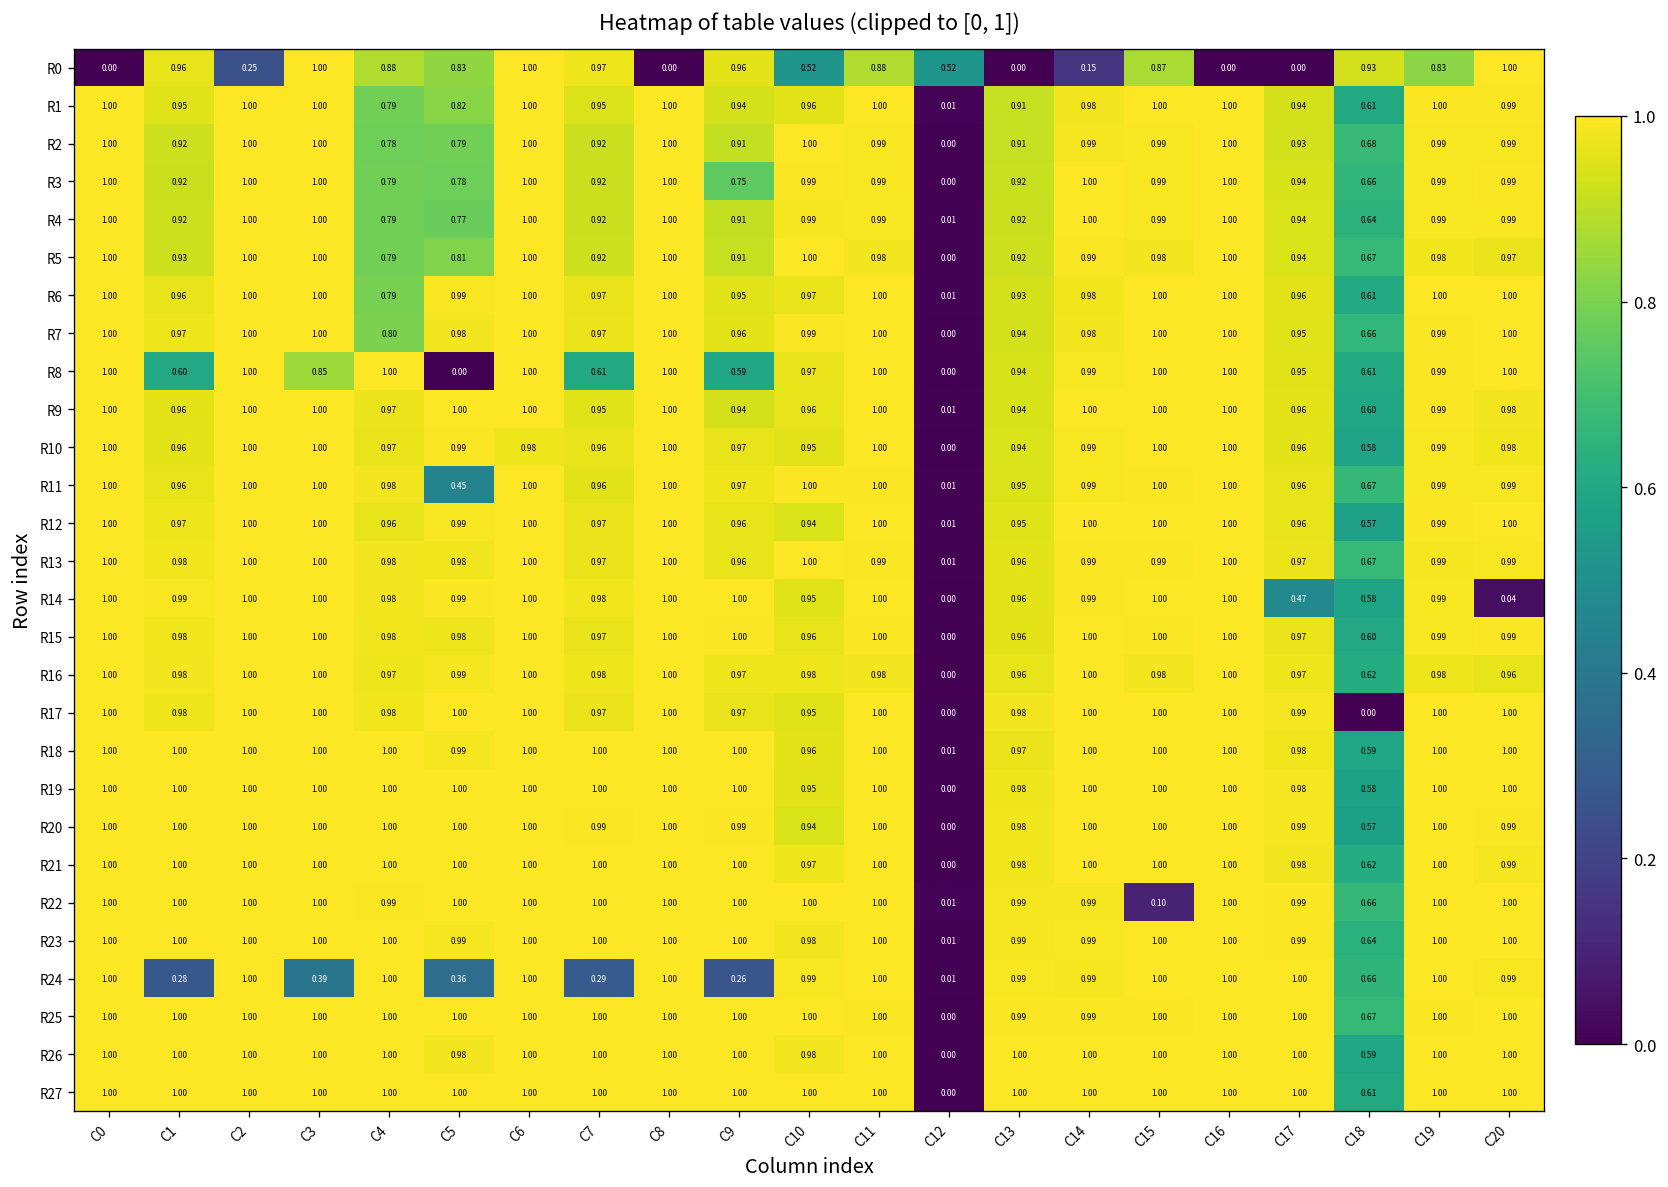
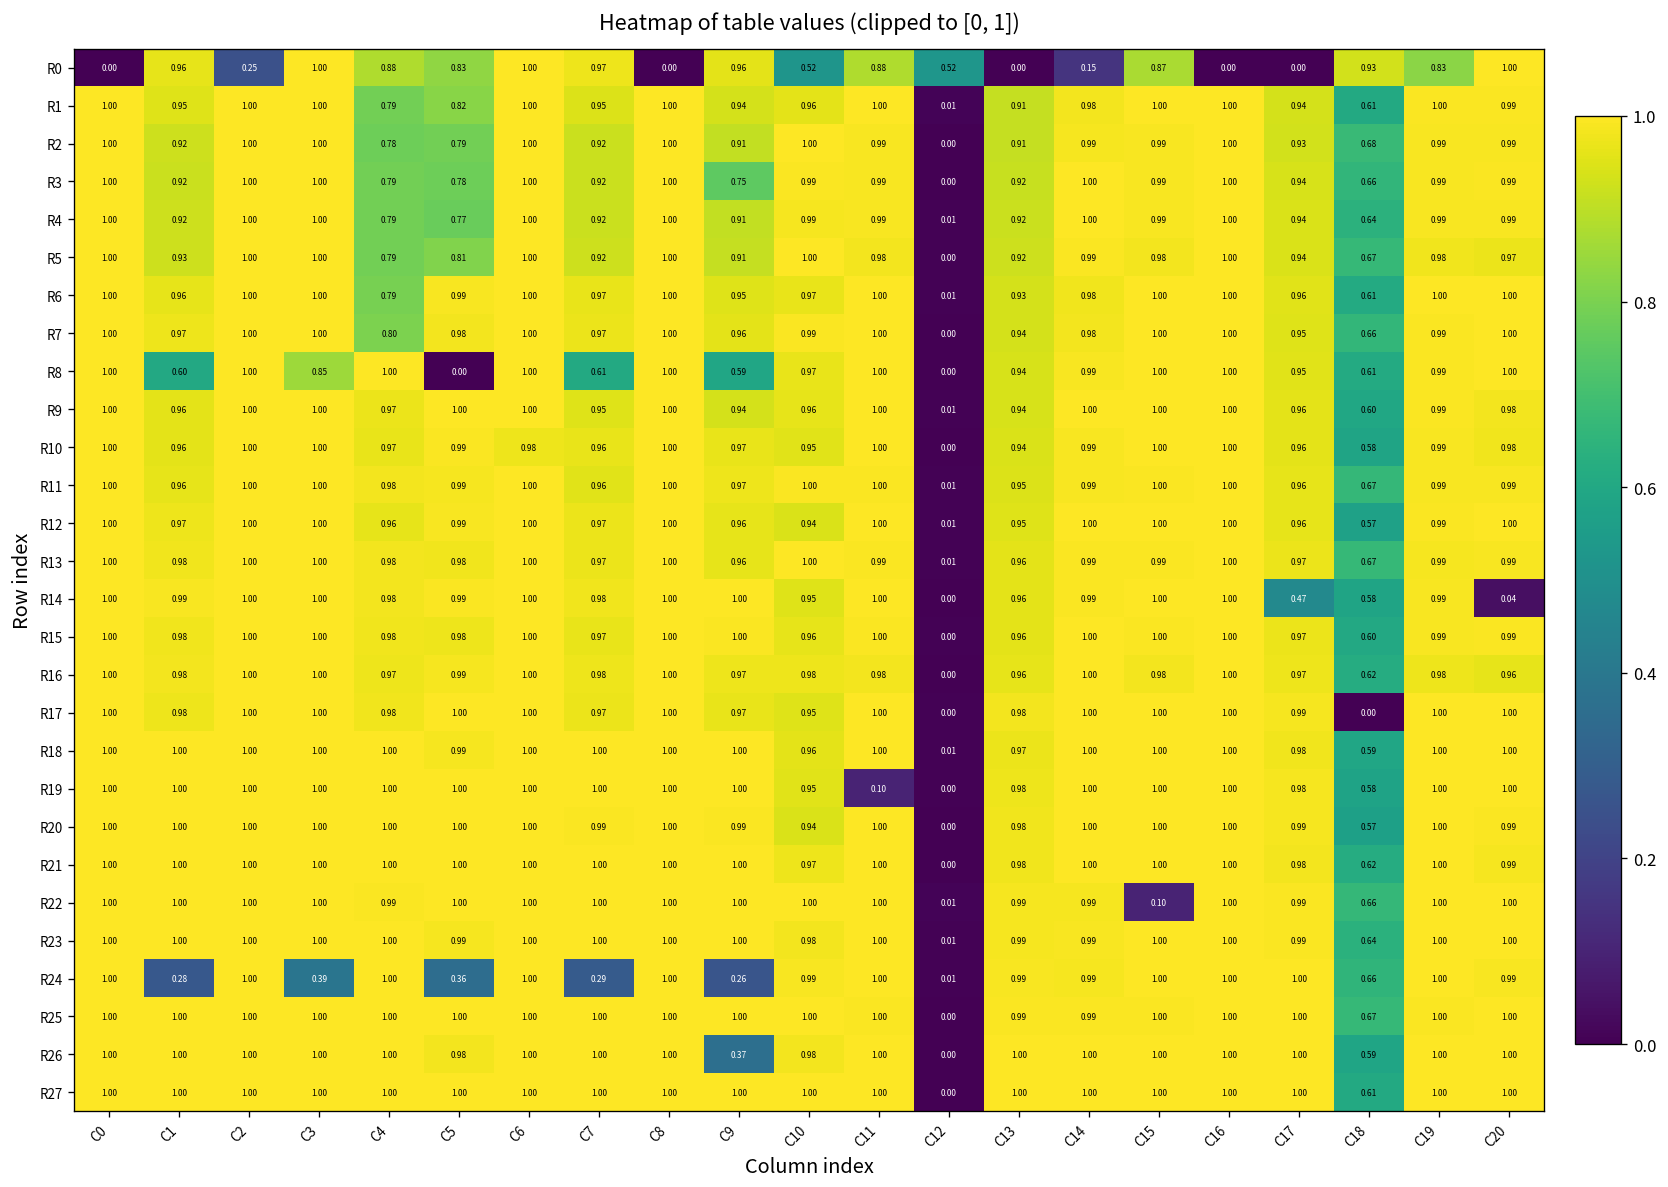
  {
    "R11": {
      "C0": 1.00,
      "C1": 0.96,
      "C2": 1.00,
      "C3": 1.00,
      "C4": 0.98,
-     "C5": 0.45,
+     "C5": 0.99,
      "C6": 1.00,
      "C7": 0.96,
      "C8": 1.00,
      "C9": 0.97,
      "C10": 1.00,
      "C11": 1.00,
      "C12": 0.01,
      "C13": 0.95,
      "C14": 0.99,
      "C15": 1.00,
      "C16": 1.00,
      "C17": 0.96,
      "C18": 0.67,
      "C19": 0.99,
      "C20": 0.99
    },
    "R19": {
      "C0": 1.00,
      "C1": 1.00,
      "C2": 1.00,
      "C3": 1.00,
      "C4": 1.00,
      "C5": 1.00,
      "C6": 1.00,
      "C7": 1.00,
      "C8": 1.00,
      "C9": 1.00,
      "C10": 0.95,
-     "C11": 1.00,
+     "C11": 0.10,
      "C12": 0.00,
      "C13": 0.98,
      "C14": 1.00,
      "C15": 1.00,
      "C16": 1.00,
      "C17": 0.98,
      "C18": 0.58,
      "C19": 1.00,
      "C20": 1.00
    },
    "R26": {
      "C0": 1.00,
      "C1": 1.00,
      "C2": 1.00,
      "C3": 1.00,
      "C4": 1.00,
      "C5": 0.98,
      "C6": 1.00,
      "C7": 1.00,
      "C8": 1.00,
-     "C9": 1.00,
+     "C9": 0.37,
      "C10": 0.98,
      "C11": 1.00,
      "C12": 0.00,
      "C13": 1.00,
      "C14": 1.00,
      "C15": 1.00,
      "C16": 1.00,
      "C17": 1.00,
      "C18": 0.59,
      "C19": 1.00,
      "C20": 1.00
    }
  }
